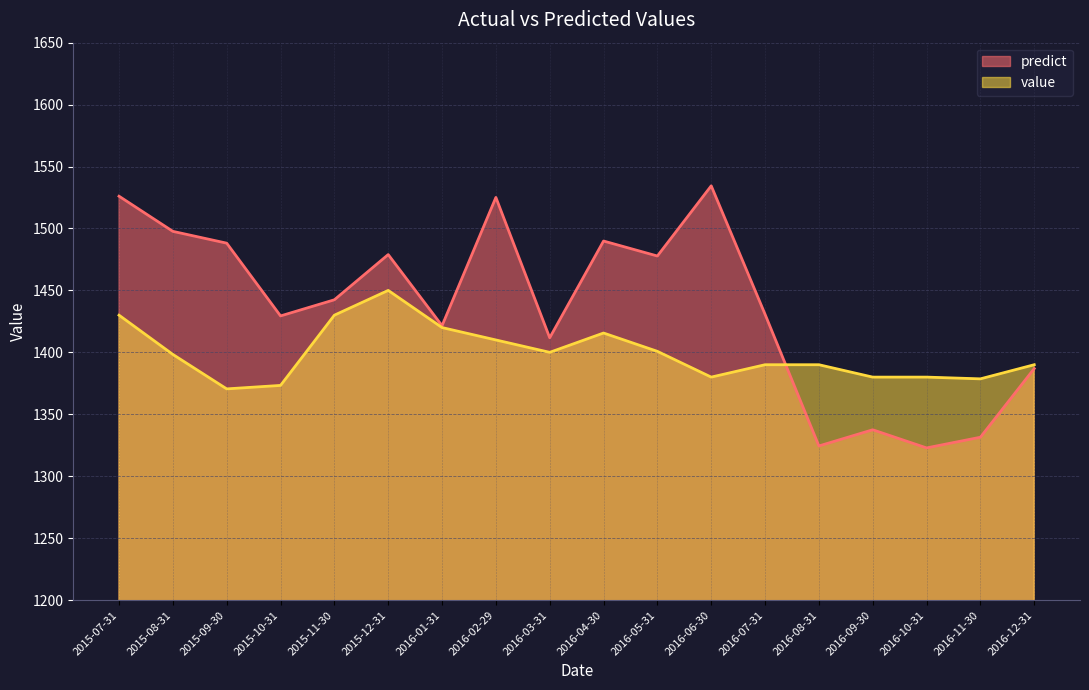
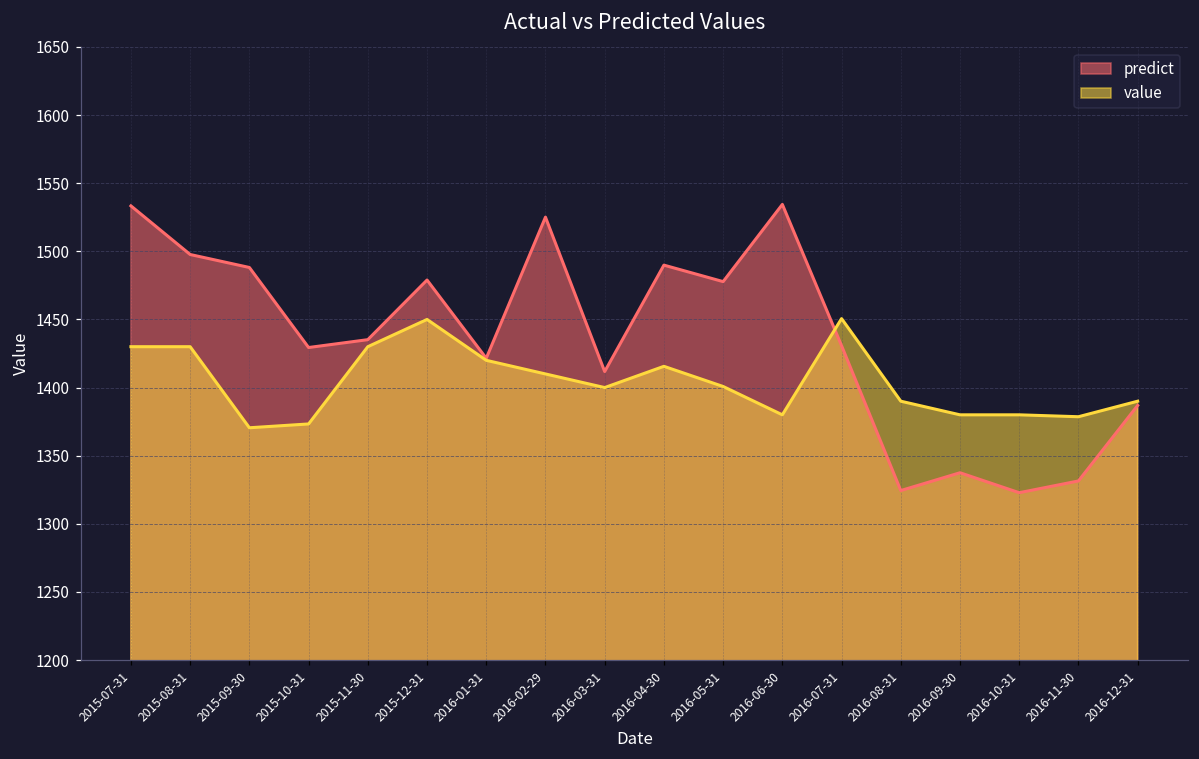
  {
    "predict": {
-     "2015-07-31": 1526,
+     "2015-07-31": 1533,
      "2015-08-31": 1498,
      "2015-09-30": 1488,
      "2015-10-31": 1429,
-     "2015-11-30": 1442,
+     "2015-11-30": 1435,
      "2015-12-31": 1479,
      "2016-02-29": 1525,
      "2016-03-31": 1412,
      "2016-04-30": 1490,
      "2016-05-31": 1478,
      "2016-06-30": 1534,
      "2016-07-31": 1431,
      "2016-08-31": 1324,
      "2016-09-30": 1337,
      "2016-10-31": 1323,
      "2016-11-30": 1331,
      "2016-12-31": 1387
    },
    "value": {
      "2015-07-31": 1430,
-     "2015-08-31": 1398,
+     "2015-08-31": 1430,
      "2015-09-30": 1371,
      "2015-10-31": 1373,
      "2015-11-30": 1430,
      "2015-12-31": 1450,
      "2016-02-29": 1410,
      "2016-03-31": 1400,
      "2016-04-30": 1416,
      "2016-05-31": 1401,
      "2016-06-30": 1380,
-     "2016-07-31": 1390,
+     "2016-07-31": 1451,
      "2016-08-31": 1390,
      "2016-09-30": 1380,
      "2016-10-31": 1380,
      "2016-11-30": 1379,
      "2016-12-31": 1390
    }
  }
